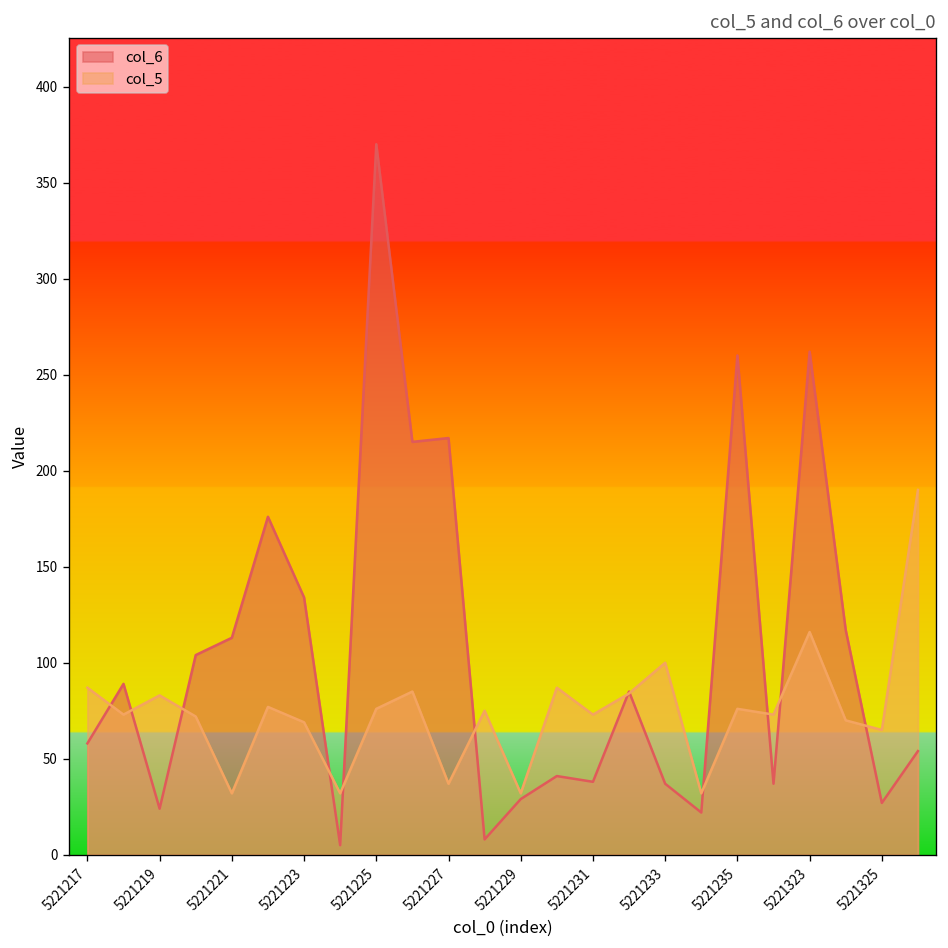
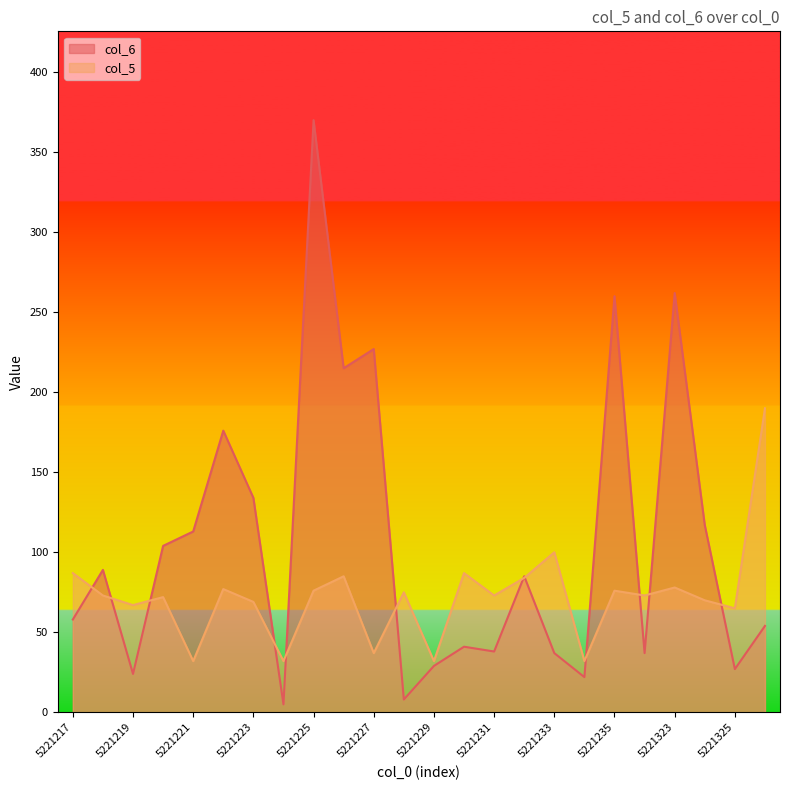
  {
    "col_6": {
      "5221217": 58,
      "5221219": 24,
      "5221221": 113,
      "5221223": 134,
      "5221225": 370,
-     "5221227": 217,
+     "5221227": 227,
      "5221229": 29,
      "5221231": 38,
      "5221233": 37,
      "5221235": 260,
      "5221323": 262,
      "5221325": 27
    },
    "col_5": {
      "5221217": 87,
-     "5221219": 83,
+     "5221219": 67,
      "5221221": 32,
      "5221223": 69,
      "5221225": 76,
      "5221227": 37,
      "5221229": 32,
      "5221231": 73,
      "5221233": 100,
      "5221235": 76,
-     "5221323": 116,
+     "5221323": 78,
      "5221325": 65
    }
  }
